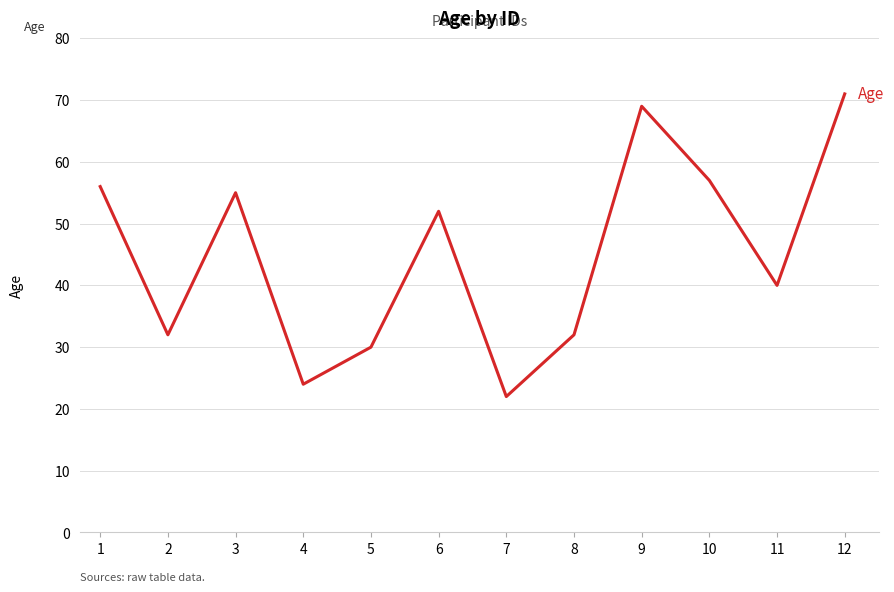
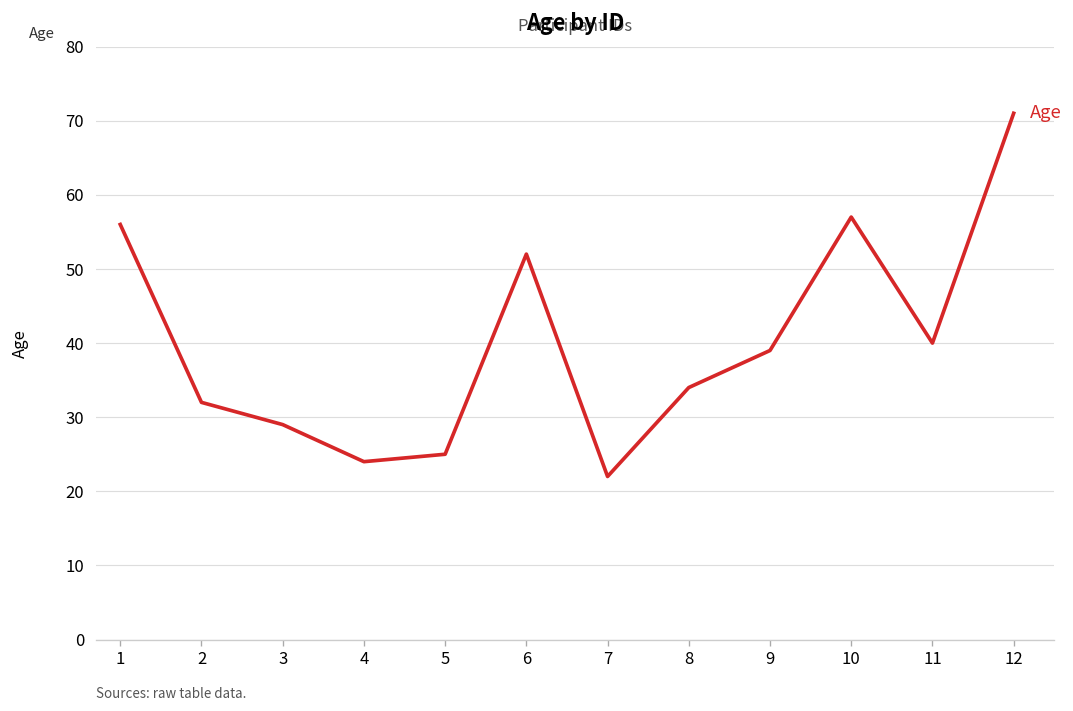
  {
    "1": 56,
    "2": 32,
-   "3": 55,
+   "3": 29,
    "4": 24,
-   "5": 30,
+   "5": 25,
    "6": 52,
    "7": 22,
-   "8": 32,
-   "9": 69,
+   "8": 34,
+   "9": 39,
    "10": 57,
    "11": 40,
    "12": 71
  }
